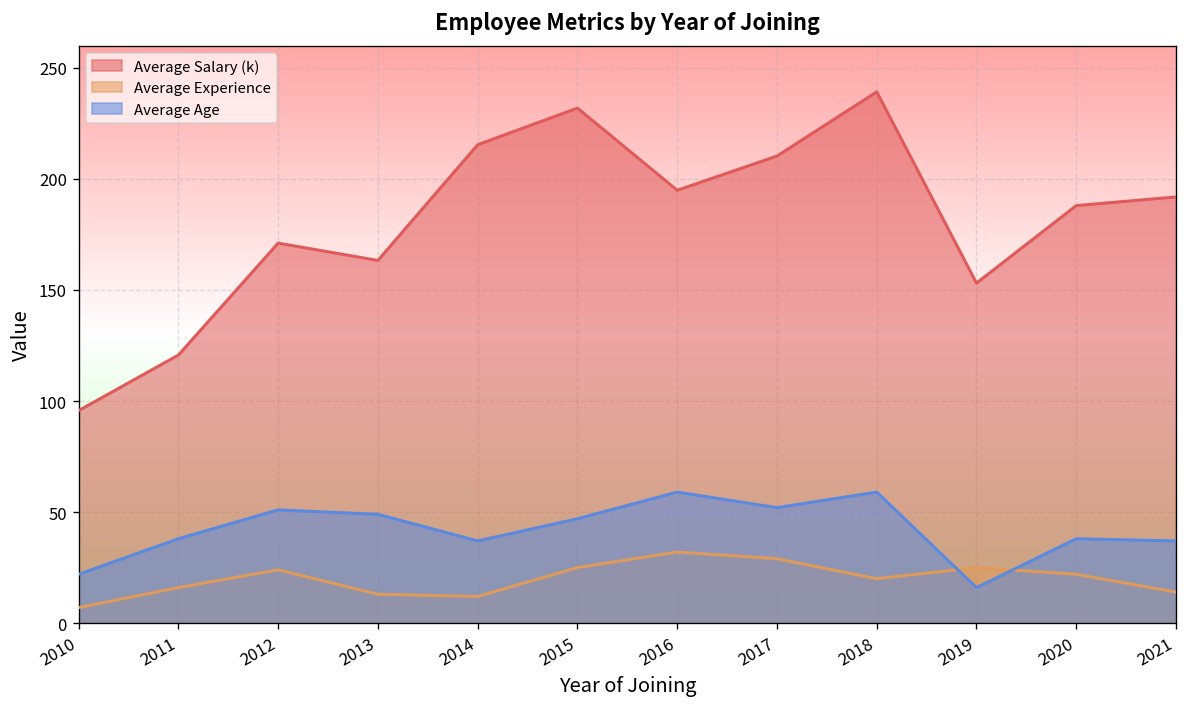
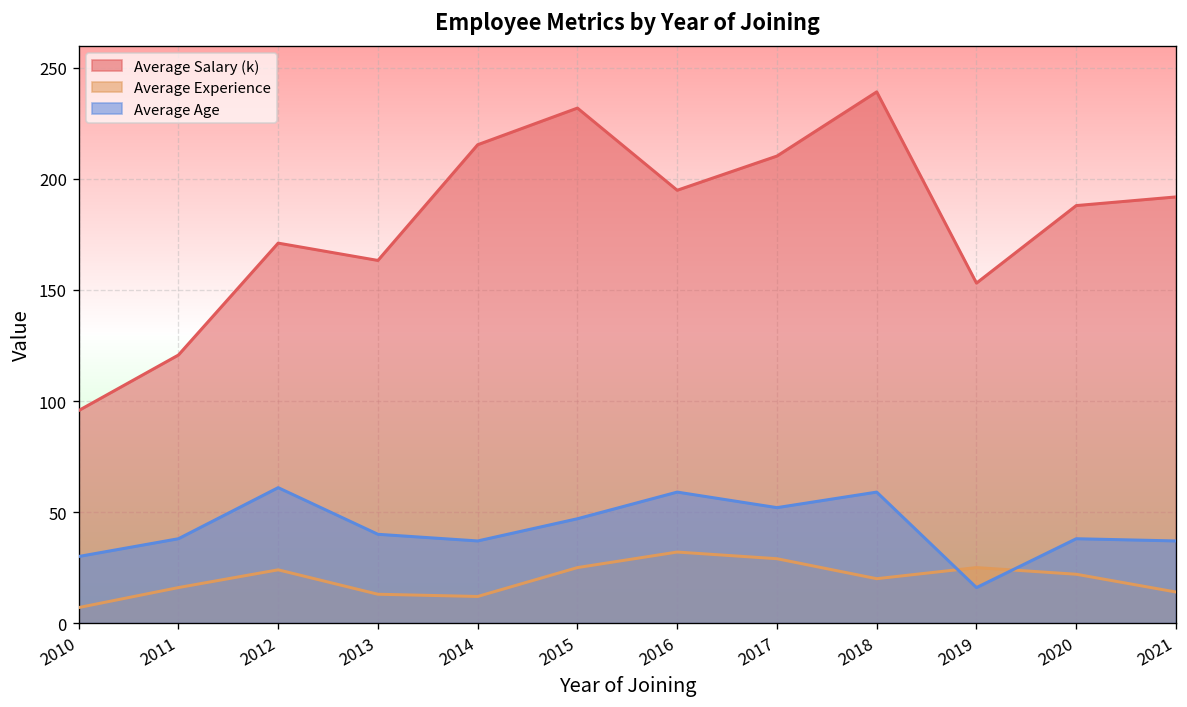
  {
    "Average Age": {
-     "2010": 22,
+     "2010": 30,
      "2011": 38,
-     "2012": 51,
-     "2013": 49,
+     "2012": 61,
+     "2013": 40,
      "2014": 37,
      "2015": 47,
      "2016": 59,
      "2017": 52,
      "2018": 59,
      "2019": 16,
      "2020": 38,
      "2021": 37
    }
  }
